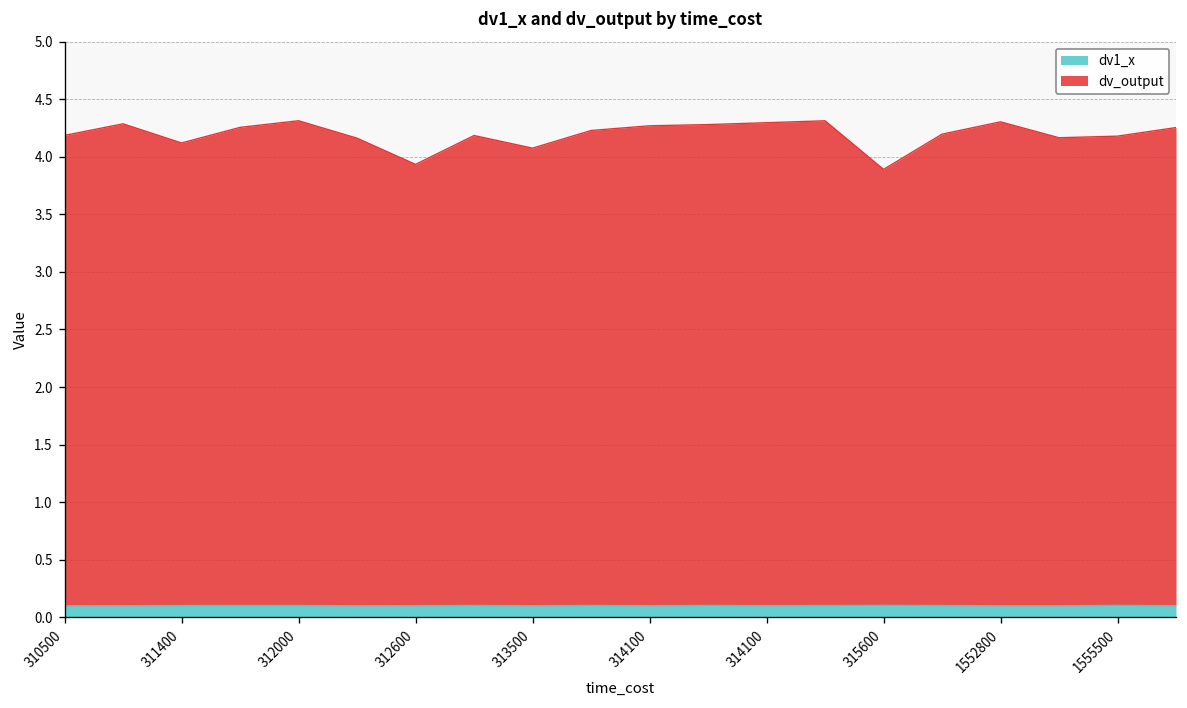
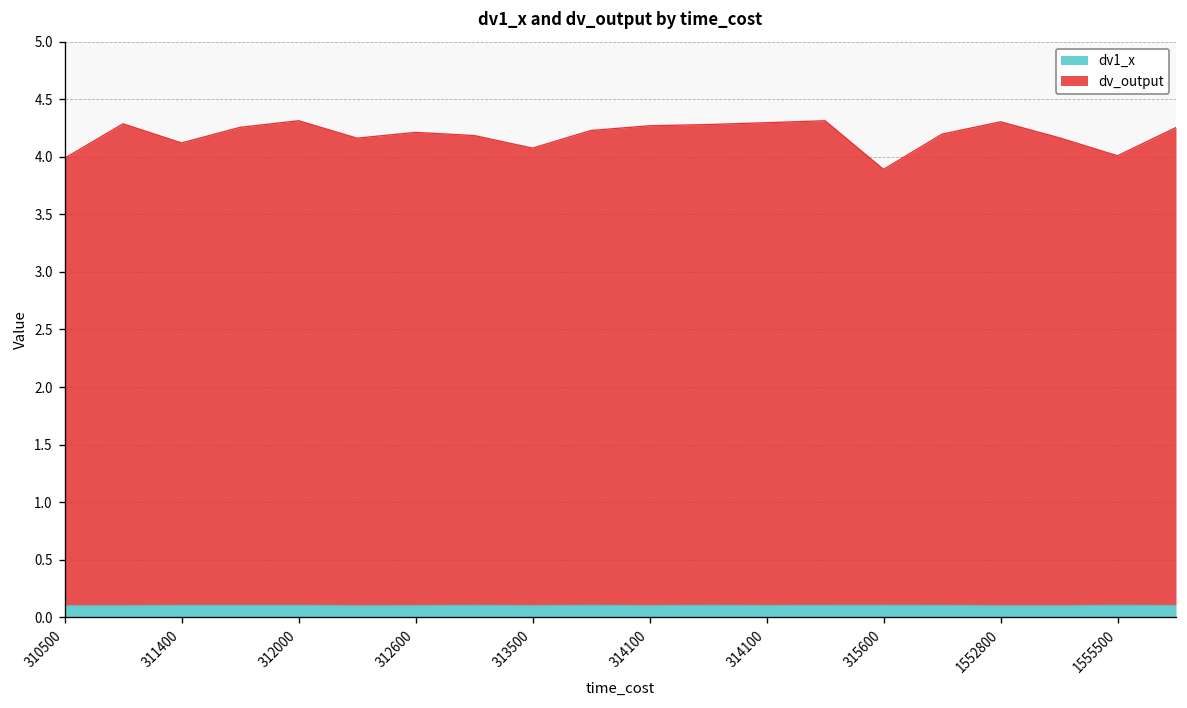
  {
    "dv1_x": {
      "310500": 0.1,
      "311400": 0.1,
      "312000": 0.1,
      "312600": 0.1,
      "313500": 0.1,
      "315600": 0.1,
      "1552800": 0.1,
      "1555500": 0.1
    },
    "dv_output": {
-     "310500": 4.1,
+     "310500": 3.9,
      "311400": 4.0,
      "312000": 4.2,
-     "312600": 3.8,
+     "312600": 4.1,
      "313500": 4.0,
      "315600": 3.8,
      "1552800": 4.2,
-     "1555500": 4.1
+     "1555500": 3.9
    }
  }
